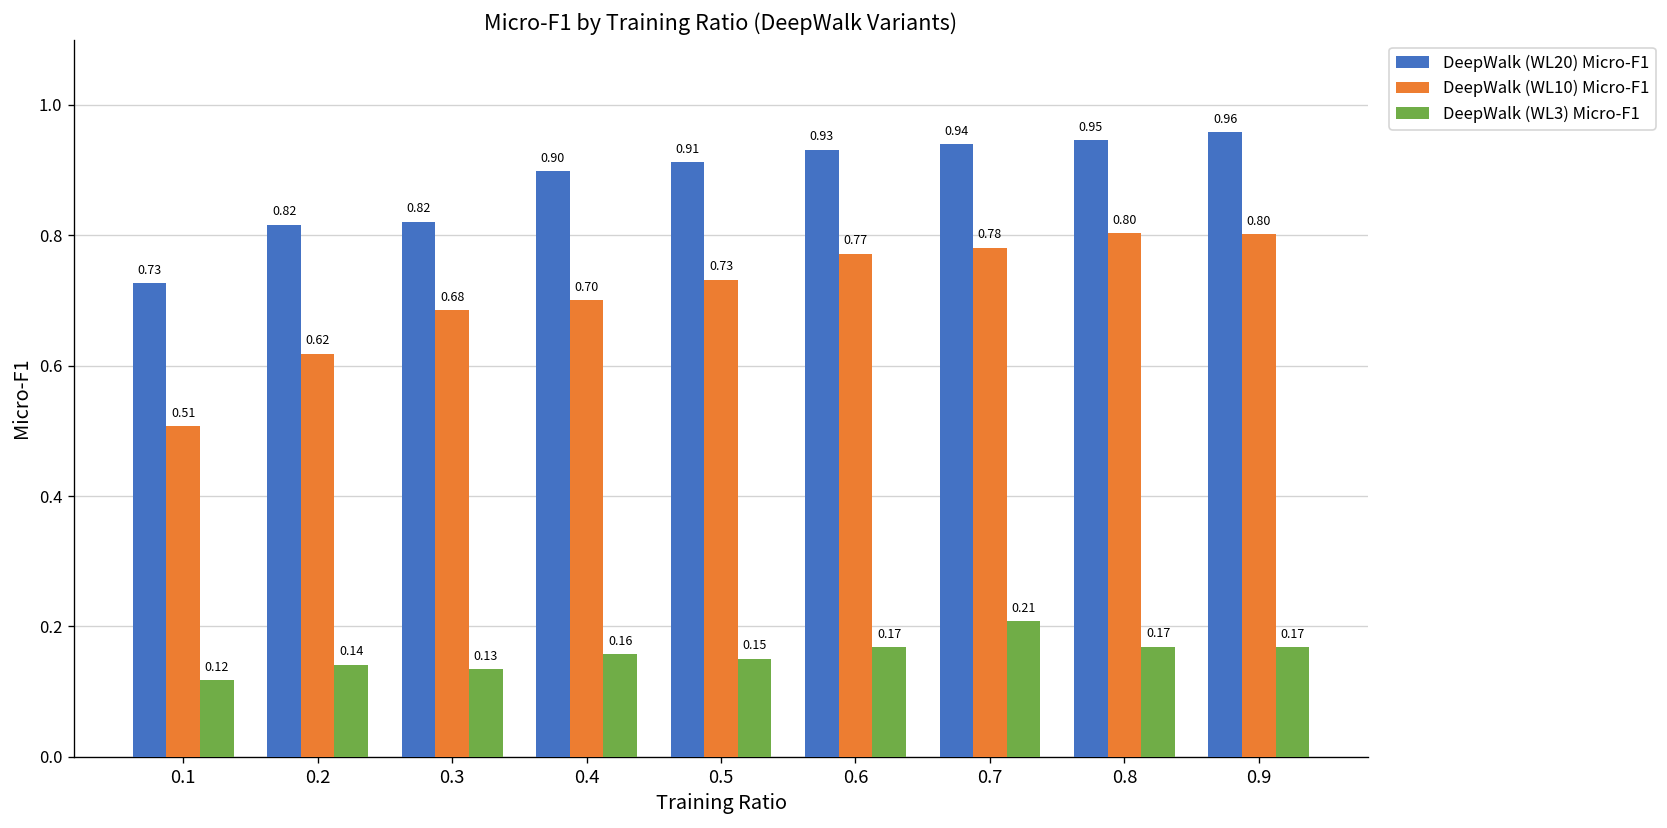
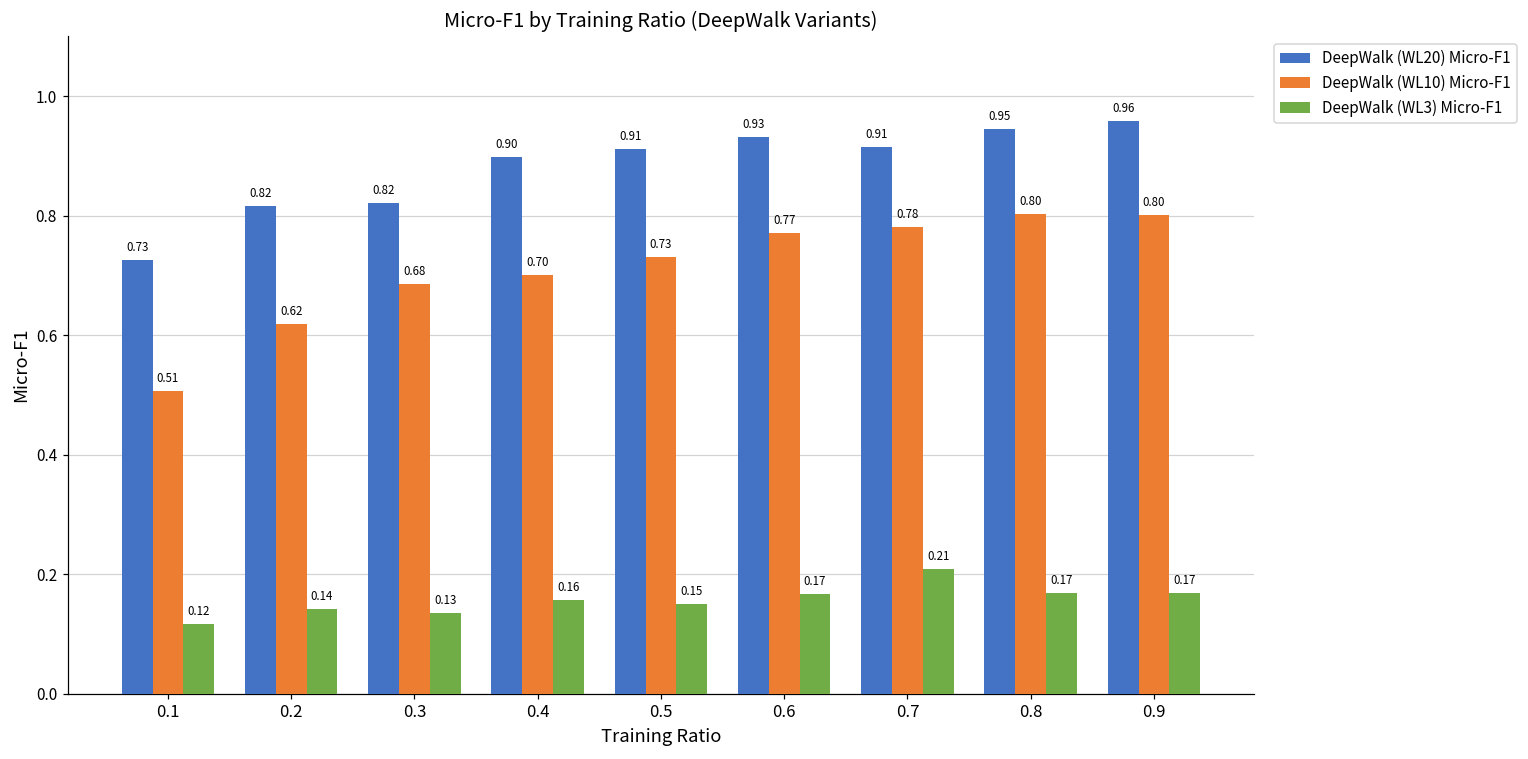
  {
    "DeepWalk (WL20) Micro-F1": {
      "0.1": 0.73,
      "0.2": 0.82,
      "0.3": 0.82,
      "0.4": 0.90,
      "0.5": 0.91,
      "0.6": 0.93,
-     "0.7": 0.94,
+     "0.7": 0.91,
      "0.8": 0.95,
      "0.9": 0.96
    },
    "DeepWalk (WL10) Micro-F1": {
      "0.1": 0.51,
      "0.2": 0.62,
      "0.3": 0.68,
      "0.4": 0.70,
      "0.5": 0.73,
      "0.6": 0.77,
      "0.7": 0.78,
      "0.8": 0.80,
      "0.9": 0.80
    },
    "DeepWalk (WL3) Micro-F1": {
      "0.1": 0.12,
      "0.2": 0.14,
      "0.3": 0.13,
      "0.4": 0.16,
      "0.5": 0.15,
      "0.6": 0.17,
      "0.7": 0.21,
      "0.8": 0.17,
      "0.9": 0.17
    }
  }
